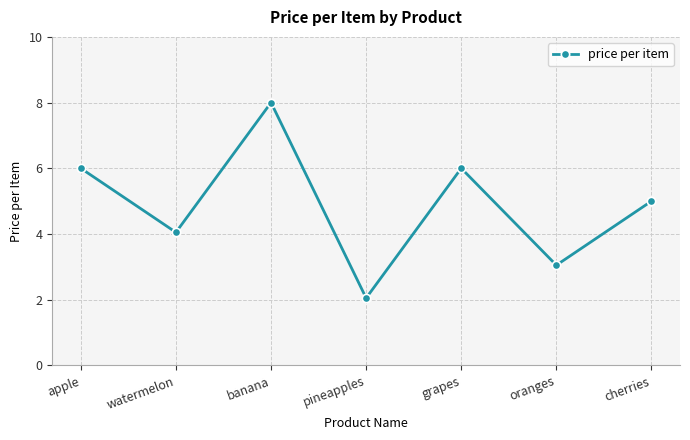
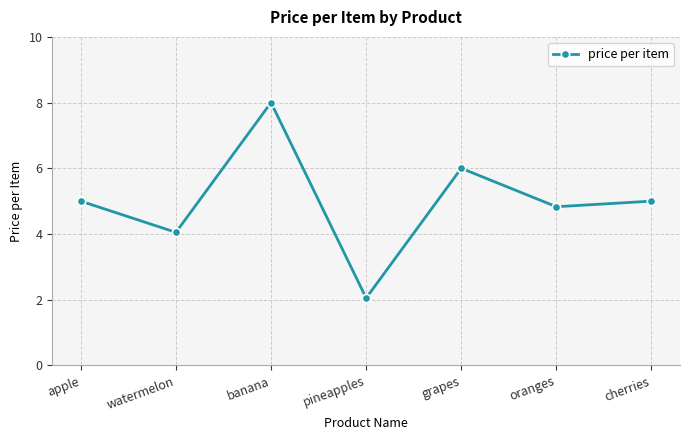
  {
-   "apple": 6,
+   "apple": 5,
    "watermelon": 4.1,
    "banana": 8.0,
    "pineapples": 2.1,
    "grapes": 6.0,
-   "oranges": 3.1,
+   "oranges": 4.8,
    "cherries": 5.0
  }
